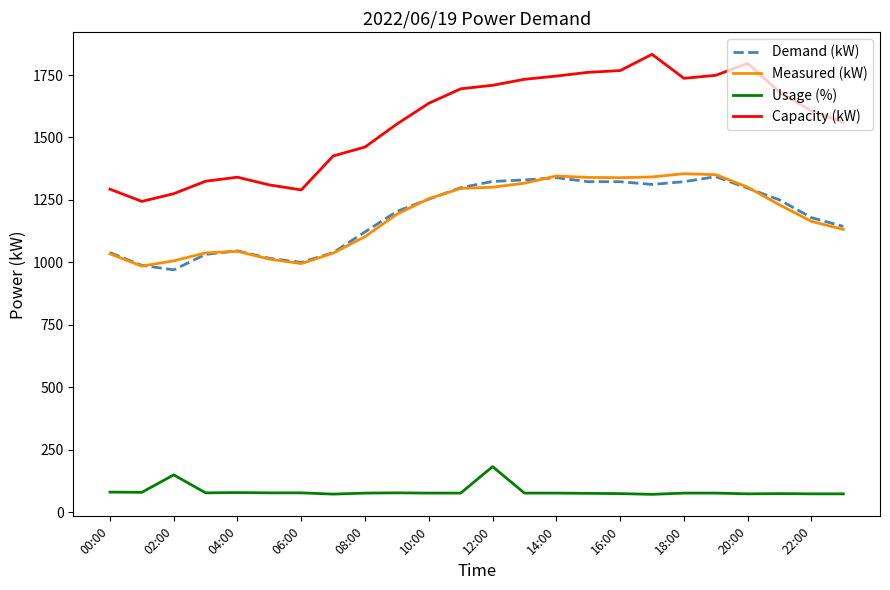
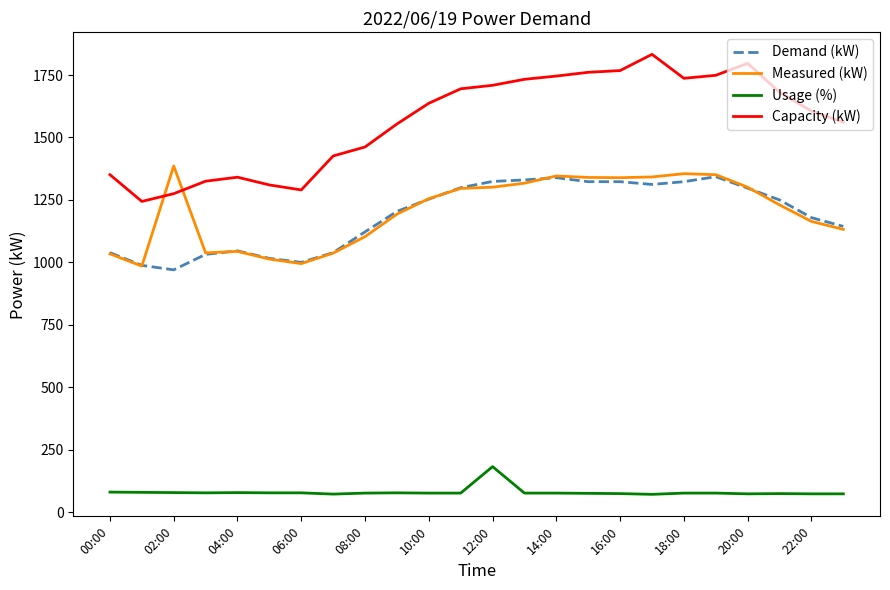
  {
    "Demand (kW)": {
      "02:00": 970,
      "08:00": 1120,
      "12:00": 1320,
      "16:00": 1320,
      "18:00": 1320,
      "22:00": 1180
    },
    "Measured (kW)": {
-     "02:00": 1010,
+     "02:00": 1390,
      "08:00": 1100,
      "12:00": 1300,
      "16:00": 1340,
      "18:00": 1360,
      "22:00": 1160
    },
    "Usage (%)": {
      "00:00": 80,
-     "02:00": 150,
+     "02:00": 80,
      "04:00": 80,
      "06:00": 80,
      "08:00": 80,
      "10:00": 80,
      "12:00": 180,
      "14:00": 80,
      "16:00": 70,
      "18:00": 80,
      "20:00": 70,
      "22:00": 70
    },
    "Capacity (kW)": {
-     "00:00": 1290,
+     "00:00": 1350,
      "02:00": 1280,
      "04:00": 1340,
      "06:00": 1290,
      "08:00": 1460,
      "10:00": 1640,
      "12:00": 1710,
      "14:00": 1750,
      "16:00": 1770,
      "18:00": 1740
    }
  }
